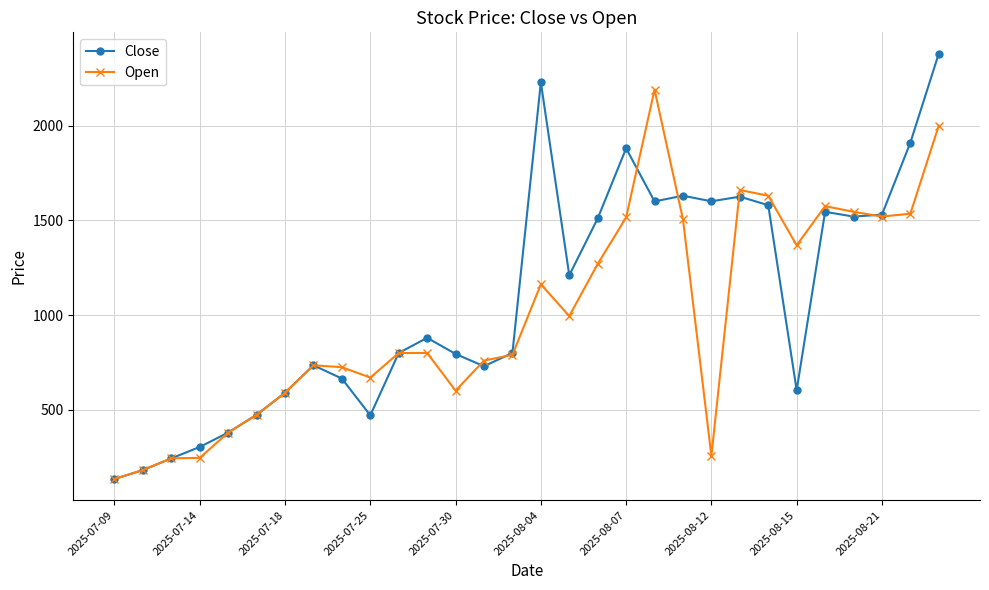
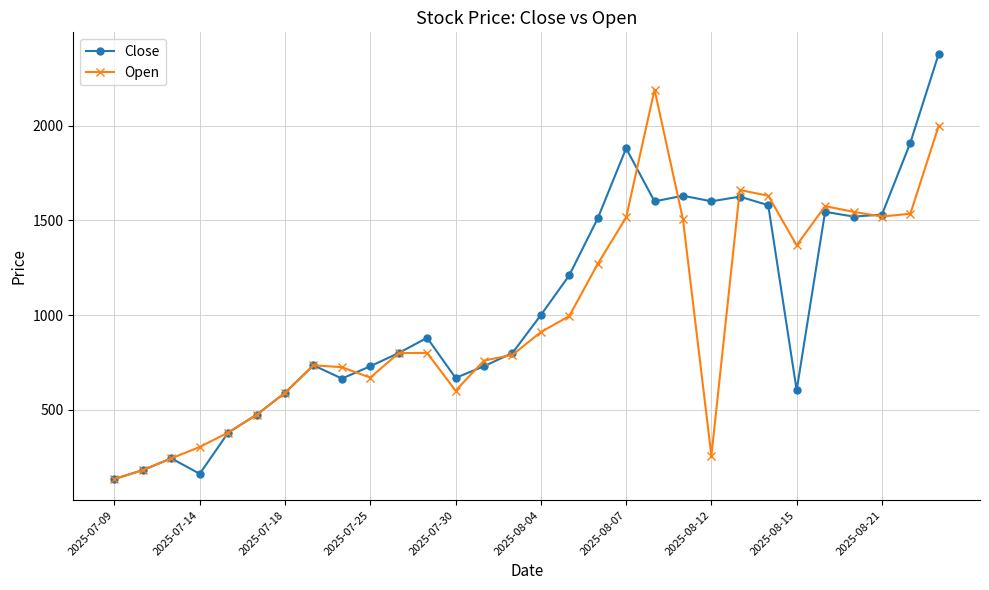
  {
    "Close": {
-     "2025-07-14": 300,
-     "2025-07-25": 470,
-     "2025-07-30": 800,
-     "2025-08-04": 2230,
+     "2025-07-14": 160,
+     "2025-07-25": 730,
+     "2025-07-30": 670,
+     "2025-08-04": 1000,
      "2025-08-07": 1880,
      "2025-08-12": 1600,
      "2025-08-15": 600
    },
    "Open": {
-     "2025-07-14": 250,
+     "2025-07-14": 300,
      "2025-07-25": 670,
      "2025-07-30": 600,
-     "2025-08-04": 1160,
+     "2025-08-04": 910,
      "2025-08-07": 1520,
      "2025-08-12": 260,
      "2025-08-15": 1370
    }
  }
